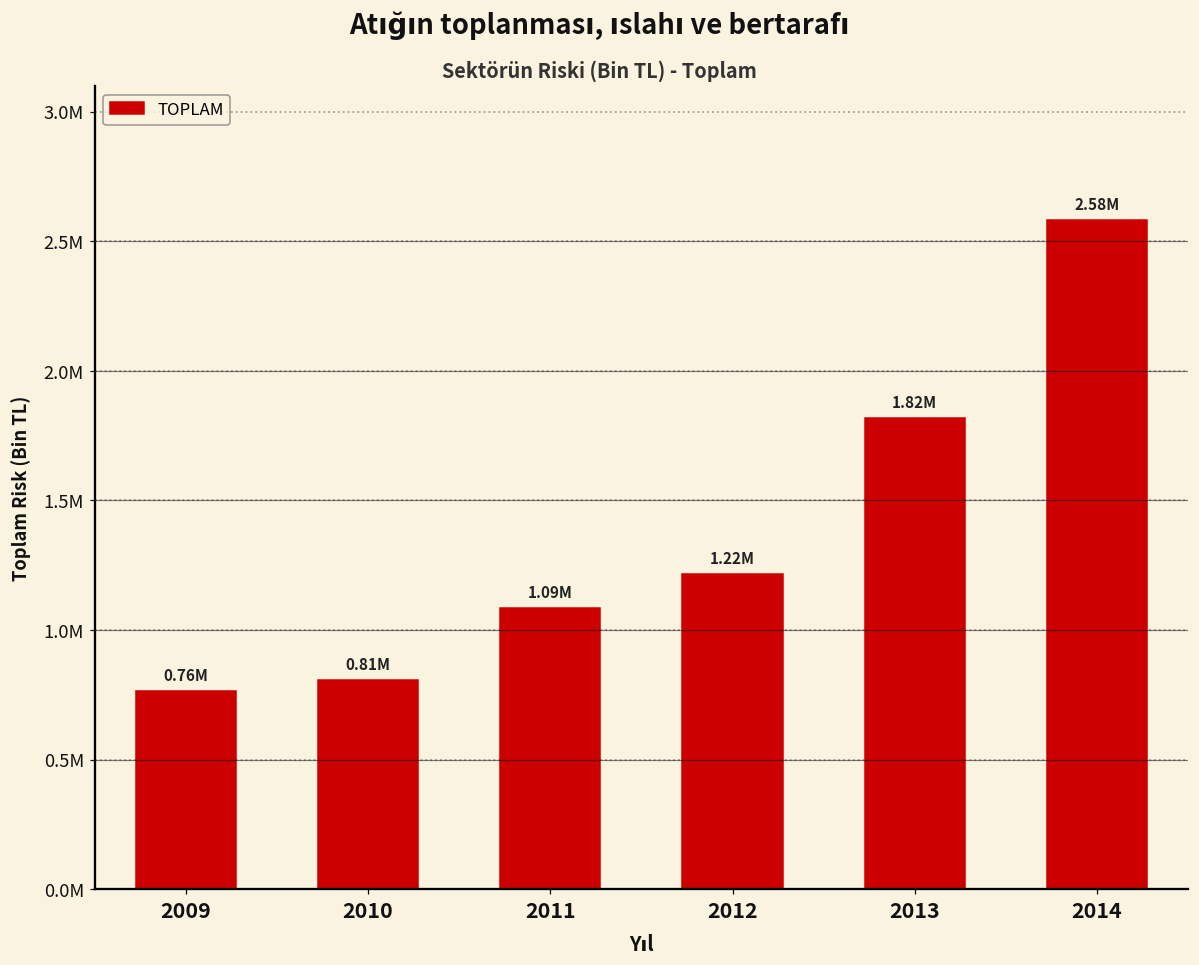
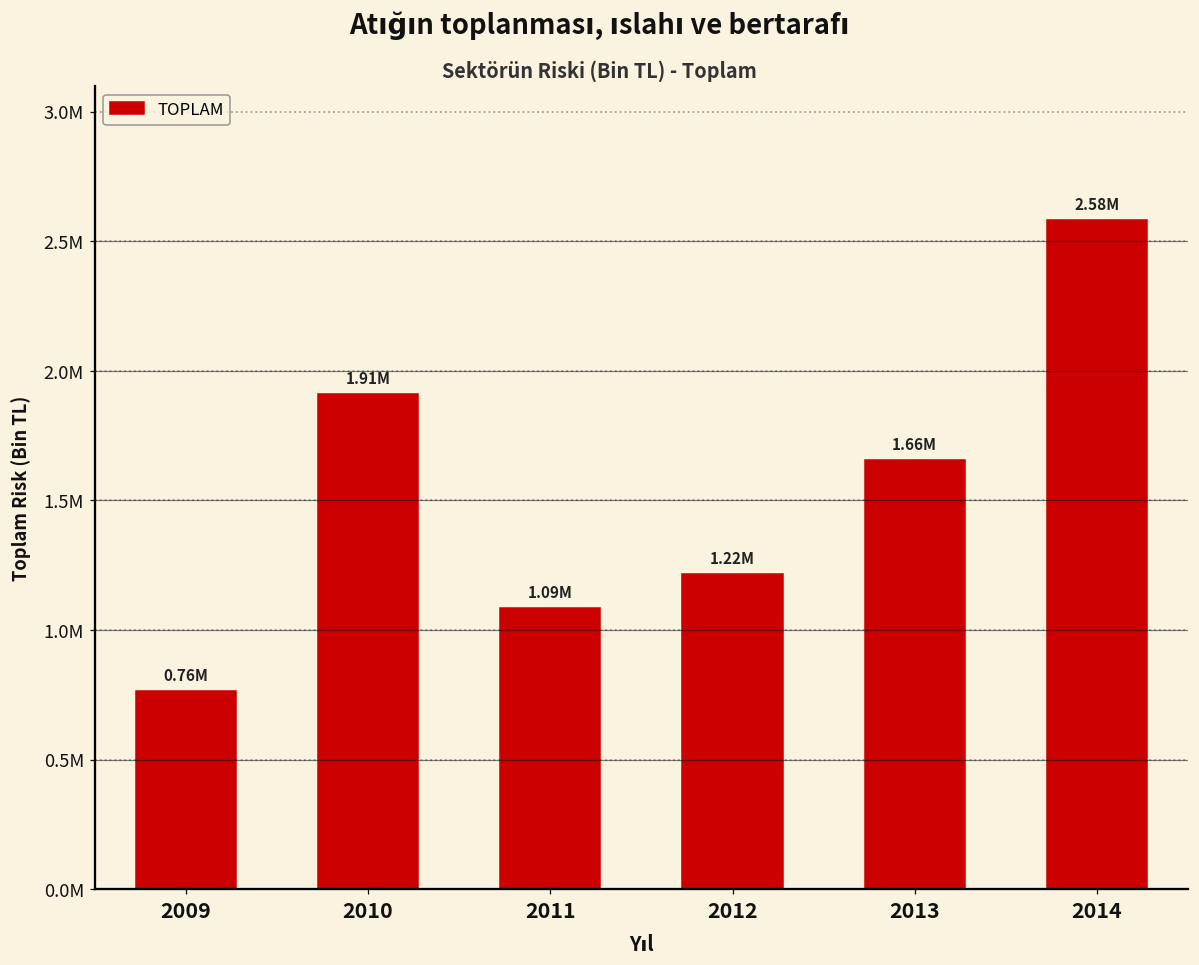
  {
    "2009": "0.76M",
-   "2010": "0.81M",
+   "2010": "1.91M",
    "2011": "1.09M",
    "2012": "1.22M",
-   "2013": "1.82M",
+   "2013": "1.66M",
    "2014": "2.58M"
  }
